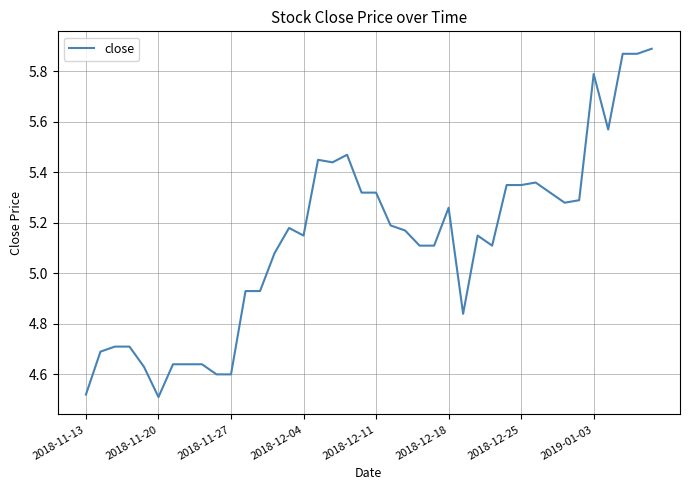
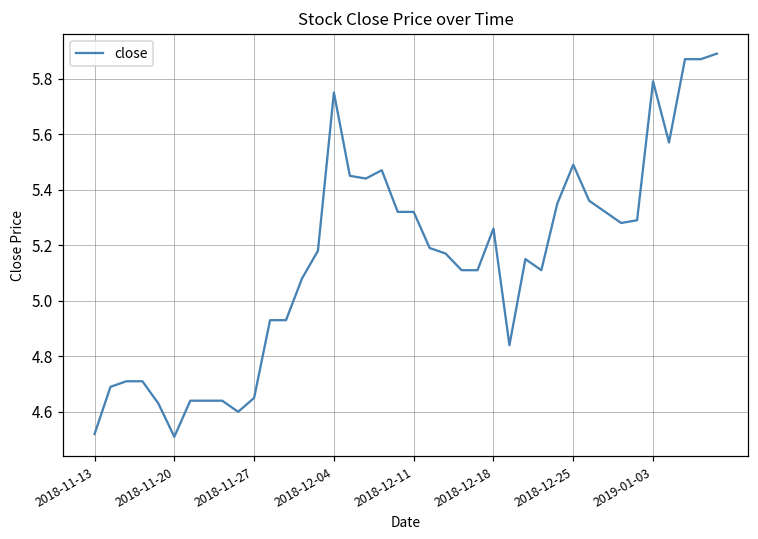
  {
    "2018-11-13": 4.52,
    "2018-11-20": 4.51,
-   "2018-11-27": 4.60,
-   "2018-12-04": 5.15,
+   "2018-11-27": 4.65,
+   "2018-12-04": 5.75,
    "2018-12-11": 5.32,
    "2018-12-18": 5.26,
-   "2018-12-25": 5.35,
+   "2018-12-25": 5.49,
    "2019-01-03": 5.79
  }
